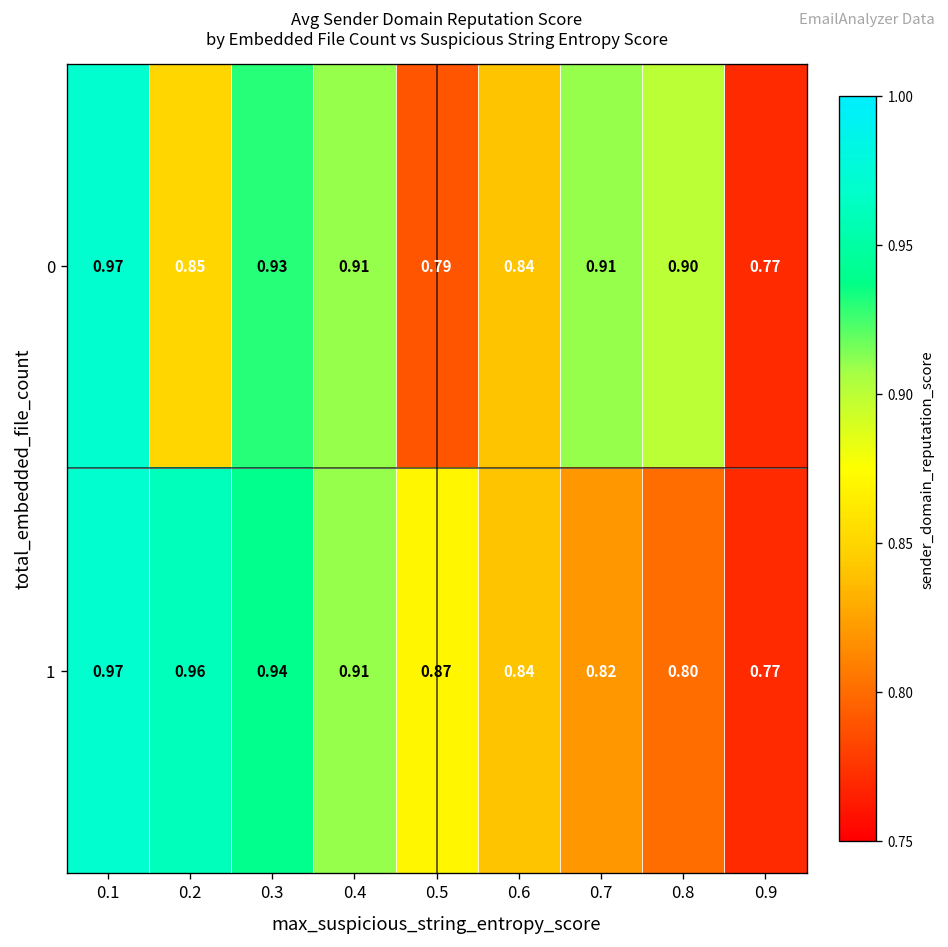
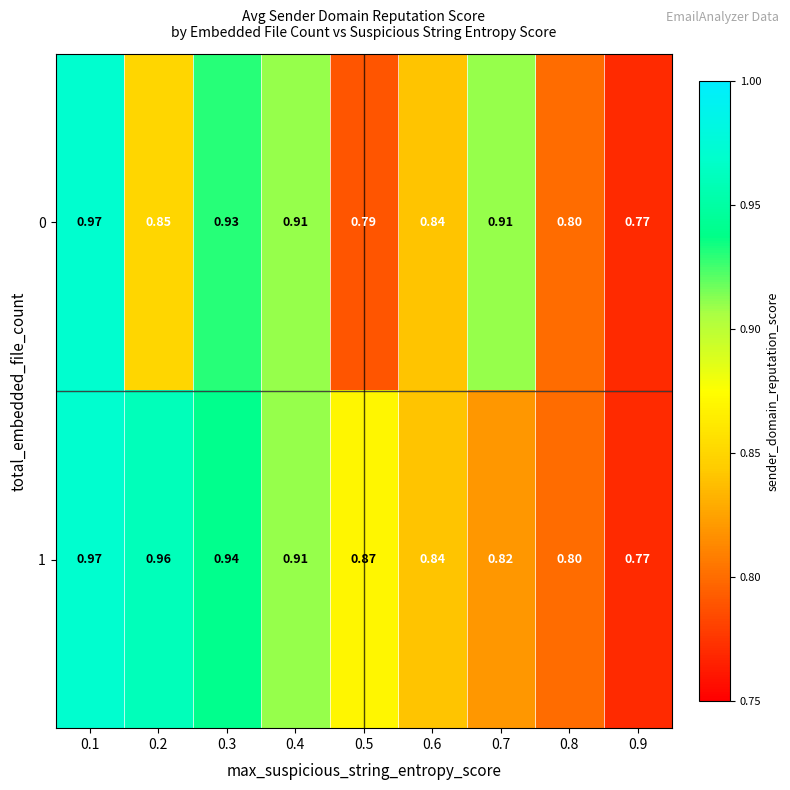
  {
    "0": {
      "0.1": 0.97,
      "0.2": 0.85,
      "0.3": 0.93,
      "0.4": 0.91,
      "0.5": 0.79,
      "0.6": 0.84,
      "0.7": 0.91,
-     "0.8": 0.90,
+     "0.8": 0.80,
      "0.9": 0.77
    },
    "1": {
      "0.1": 0.97,
      "0.2": 0.96,
      "0.3": 0.94,
      "0.4": 0.91,
      "0.5": 0.87,
      "0.6": 0.84,
      "0.7": 0.82,
      "0.8": 0.80,
      "0.9": 0.77
    }
  }
